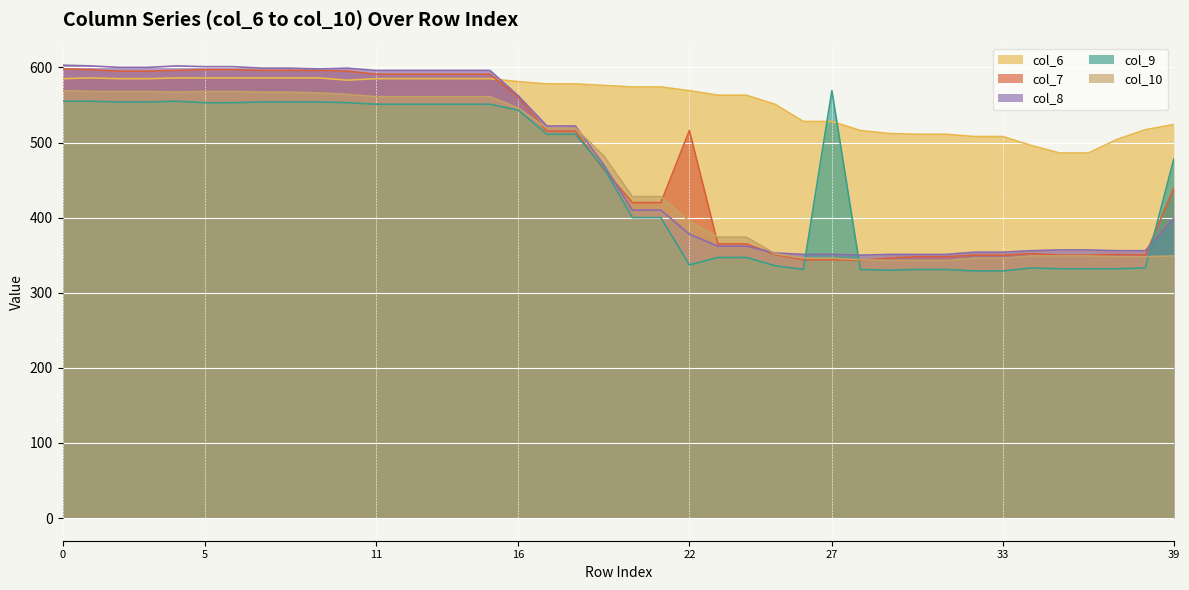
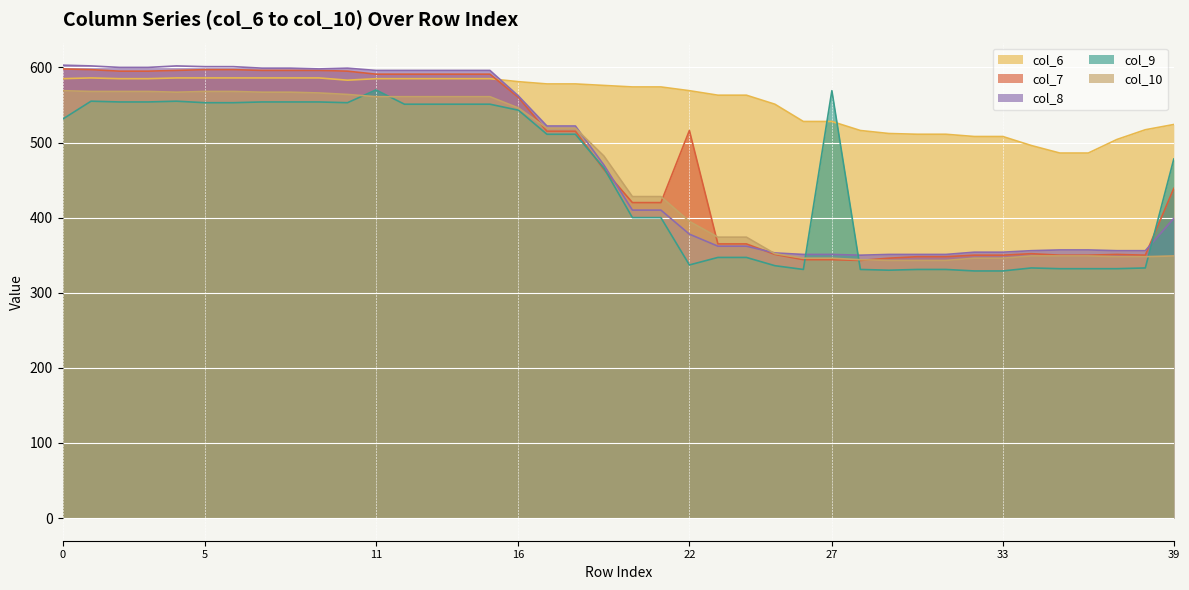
  {
    "col_7": {
      "0": 600,
      "5": 600,
      "11": 590,
      "22": 520,
      "33": 350,
      "39": 440
    },
    "col_8": {
      "0": 600,
      "5": 600,
      "11": 600,
      "22": 380,
      "27": 350,
      "33": 350,
      "39": 400
    },
    "col_9": {
-     "0": 560,
+     "0": 530,
      "5": 550,
-     "11": 550,
+     "11": 570,
      "22": 340,
      "27": 570,
      "33": 330,
      "39": 480
    }
  }
